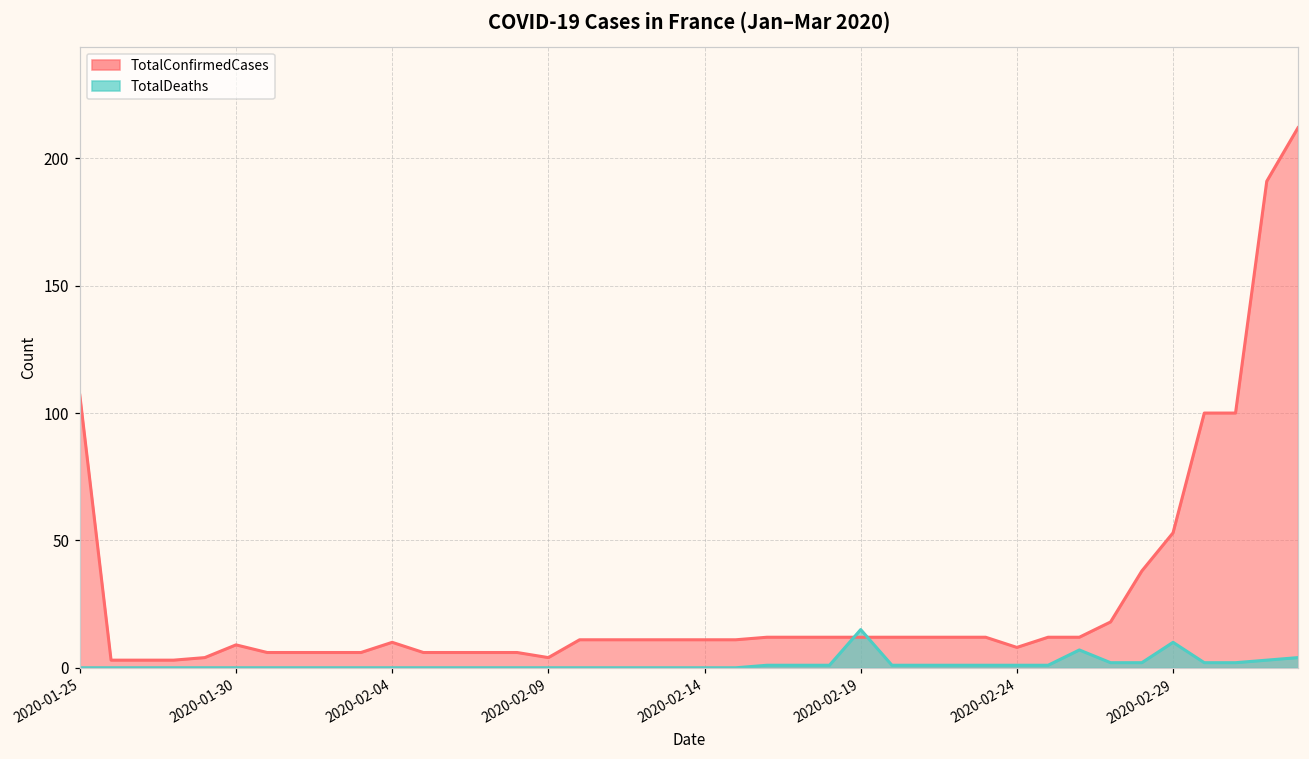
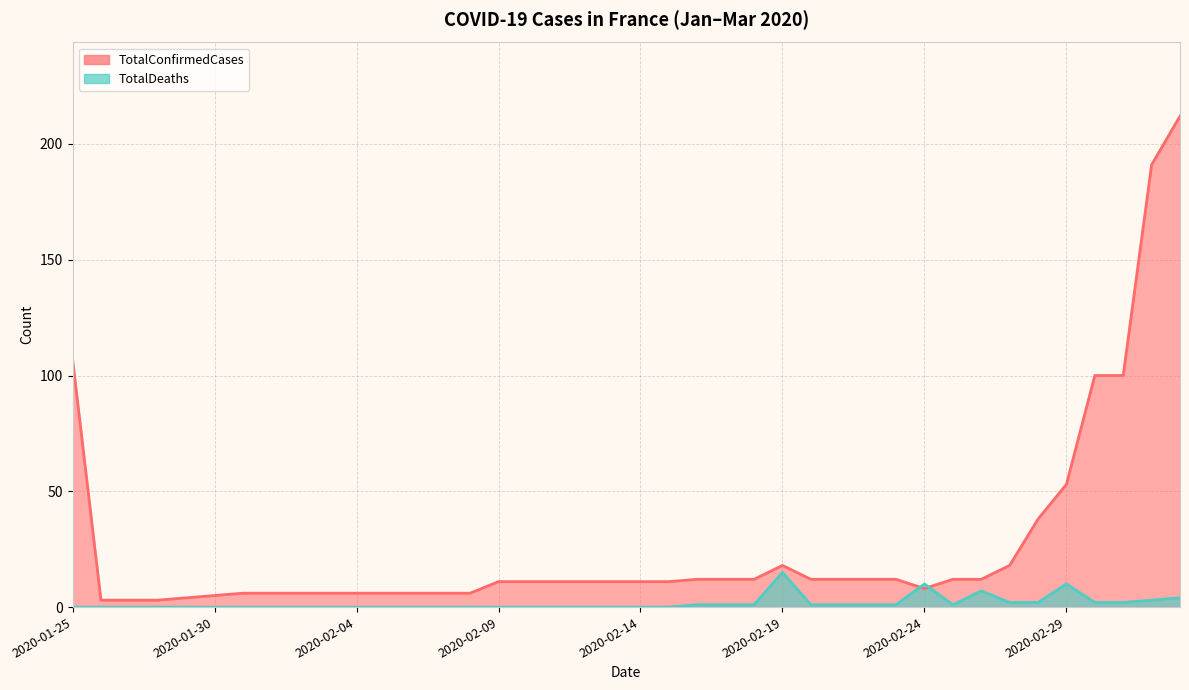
  {
    "TotalConfirmedCases": {
      "2020-01-25": 107,
-     "2020-01-30": 9,
-     "2020-02-04": 10,
-     "2020-02-09": 4,
+     "2020-01-30": 5,
+     "2020-02-04": 6,
+     "2020-02-09": 11,
      "2020-02-14": 11,
-     "2020-02-19": 12,
+     "2020-02-19": 18,
      "2020-02-24": 8,
      "2020-02-29": 53
    },
    "TotalDeaths": {
      "2020-01-25": 0,
      "2020-01-30": 0,
      "2020-02-04": 0,
      "2020-02-09": 0,
      "2020-02-14": 0,
      "2020-02-19": 15,
-     "2020-02-24": 1,
+     "2020-02-24": 10,
      "2020-02-29": 10
    }
  }
